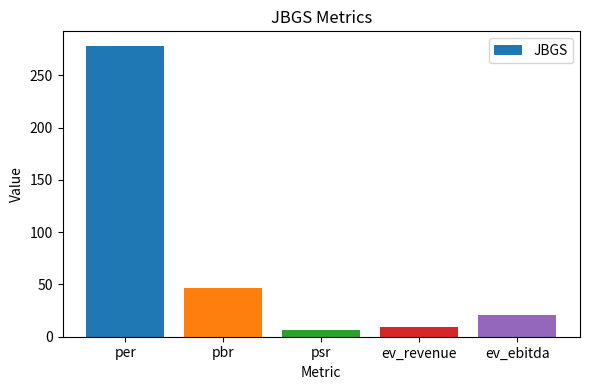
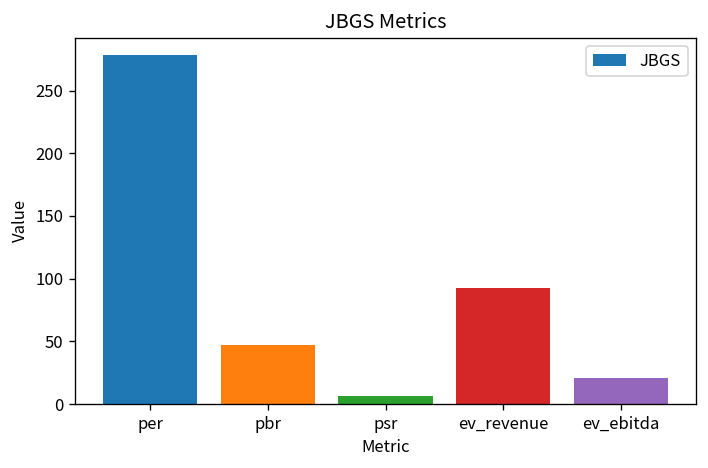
  {
    "per": 278,
    "pbr": 47,
    "psr": 7,
-   "ev_revenue": 9,
+   "ev_revenue": 93,
    "ev_ebitda": 20
  }
